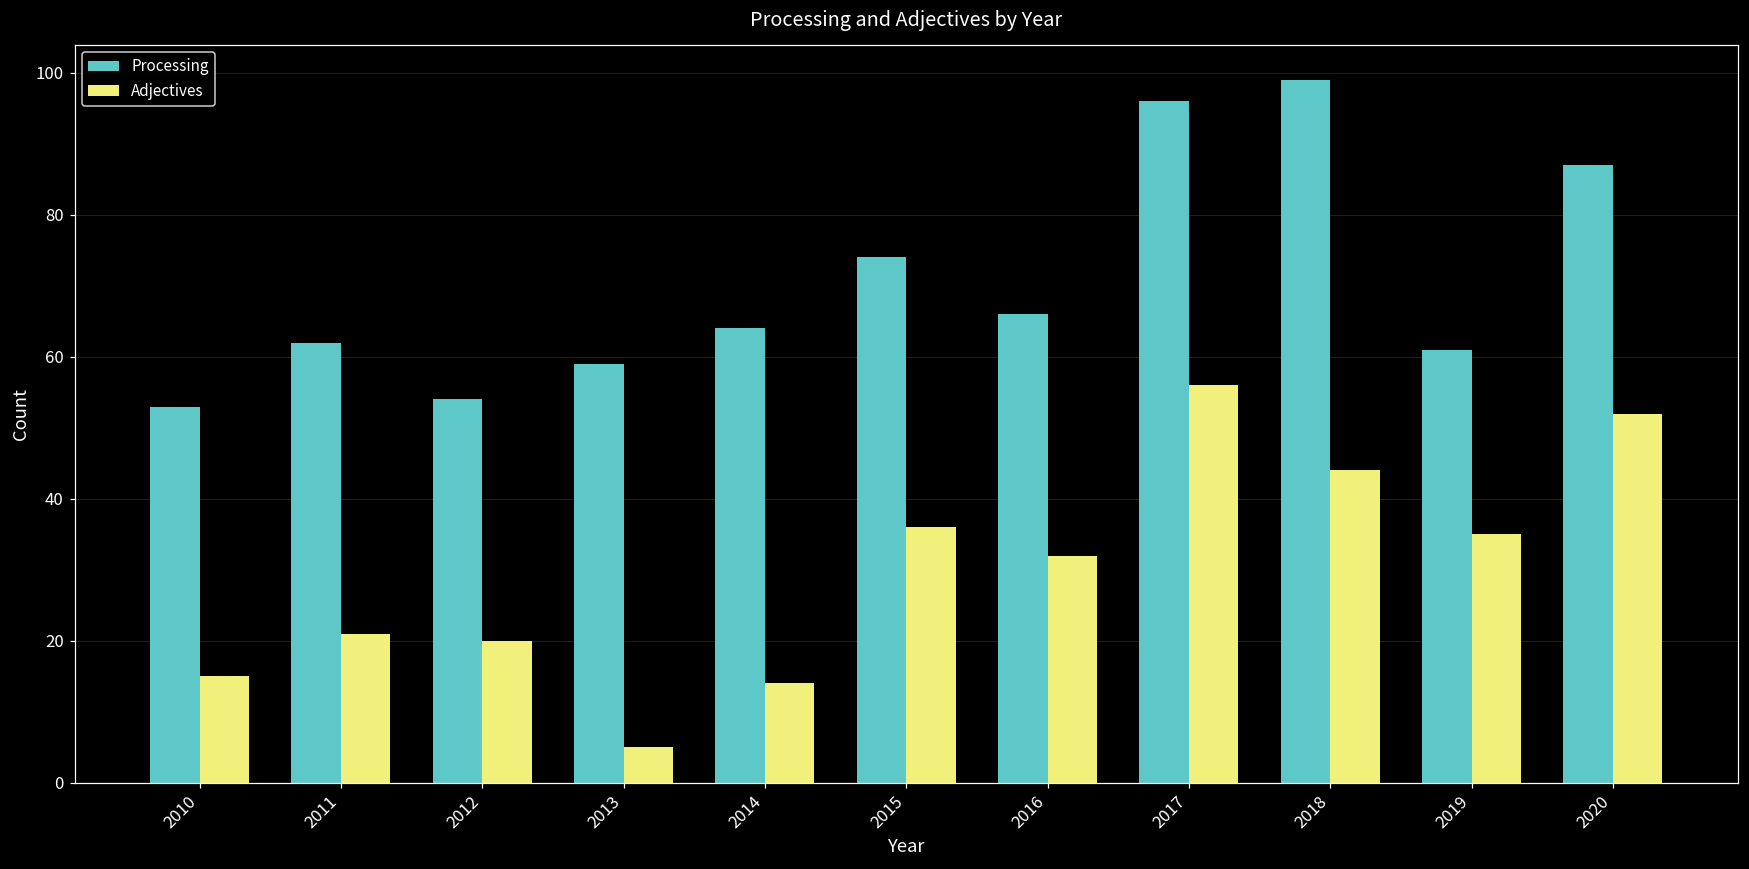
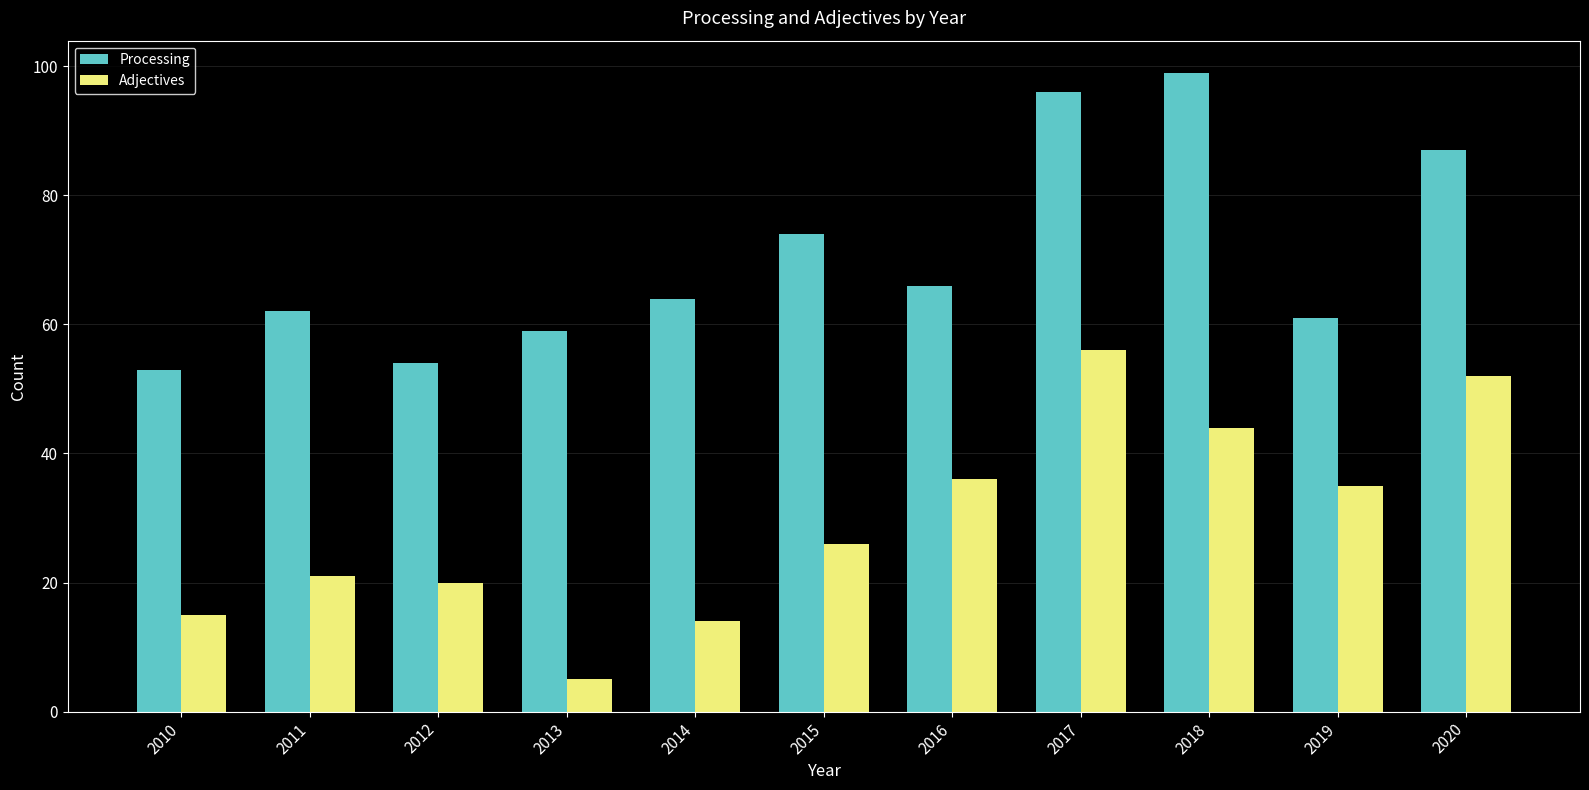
  {
    "Processing": {
      "2010": 53,
      "2011": 62,
      "2012": 54,
      "2013": 59,
      "2014": 64,
      "2015": 74,
      "2016": 66,
      "2017": 96,
      "2018": 99,
      "2019": 61,
      "2020": 87
    },
    "Adjectives": {
      "2010": 15,
      "2011": 21,
      "2012": 20,
      "2013": 5,
      "2014": 14,
-     "2015": 36,
-     "2016": 32,
+     "2015": 26,
+     "2016": 36,
      "2017": 56,
      "2018": 44,
      "2019": 35,
      "2020": 52
    }
  }
